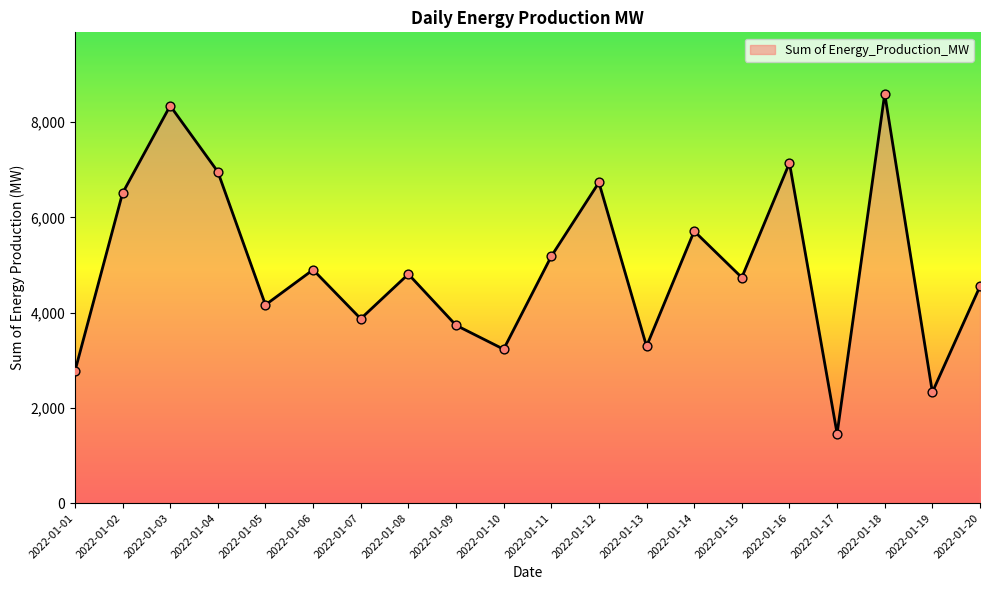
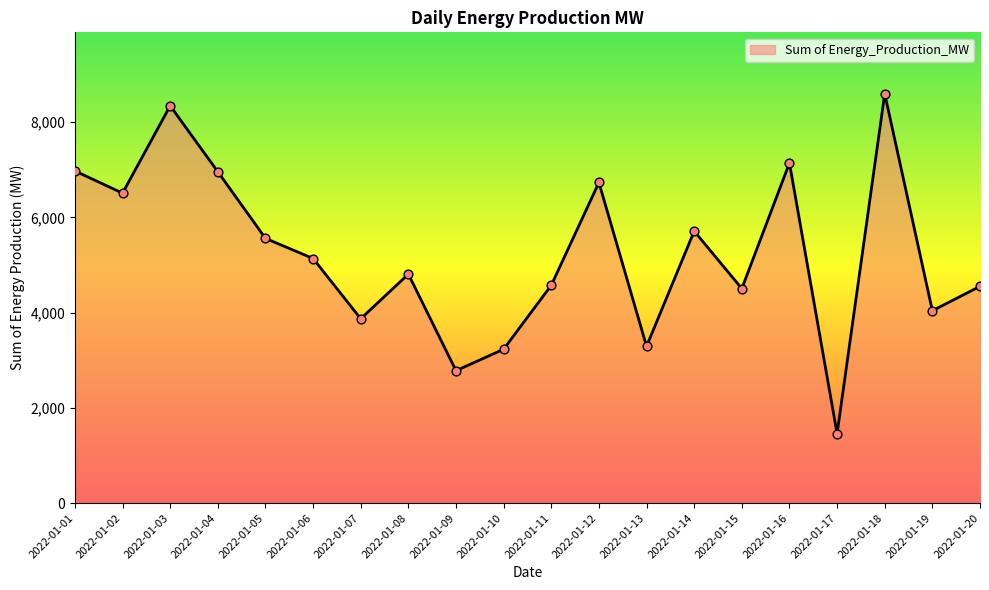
  {
-   "2022-01-01": "2,800",
+   "2022-01-01": "7,000",
    "2022-01-02": "6,500",
    "2022-01-03": "8,300",
    "2022-01-04": "7,000",
-   "2022-01-05": "4,200",
-   "2022-01-06": "4,900",
+   "2022-01-05": "5,600",
+   "2022-01-06": "5,100",
    "2022-01-07": "3,900",
    "2022-01-08": "4,800",
-   "2022-01-09": "3,700",
+   "2022-01-09": "2,800",
    "2022-01-10": "3,200",
-   "2022-01-11": "5,200",
+   "2022-01-11": "4,600",
    "2022-01-12": "6,700",
    "2022-01-13": "3,300",
    "2022-01-14": "5,700",
-   "2022-01-15": "4,700",
+   "2022-01-15": "4,500",
    "2022-01-16": "7,100",
    "2022-01-17": "1,500",
    "2022-01-18": "8,600",
-   "2022-01-19": "2,300",
+   "2022-01-19": "4,000",
    "2022-01-20": "4,600"
  }
